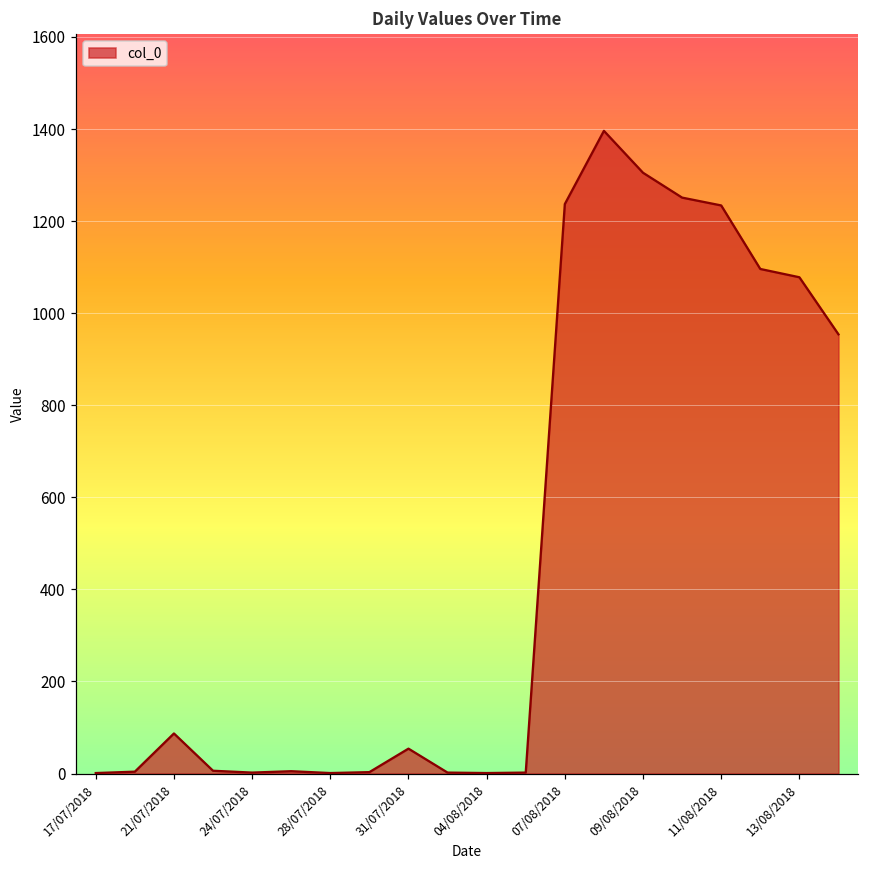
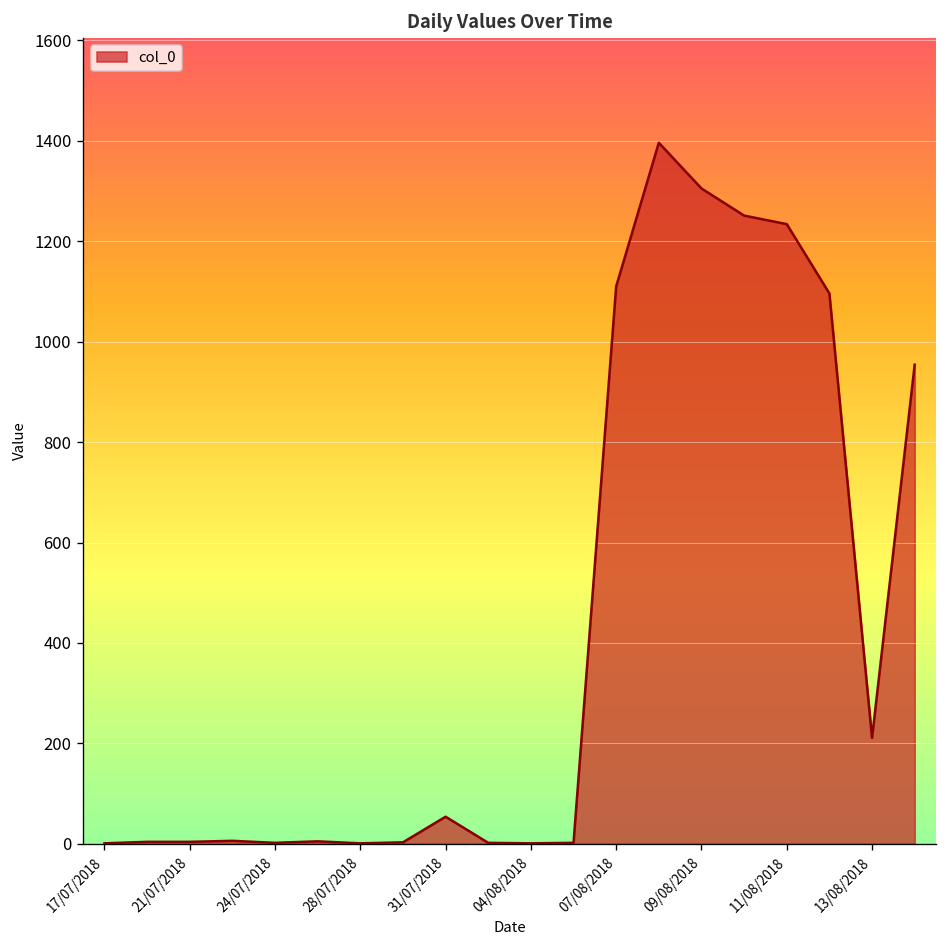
  {
    "17/07/2018": 0,
-   "21/07/2018": 90,
+   "21/07/2018": 0,
    "24/07/2018": 0,
    "28/07/2018": 0,
    "31/07/2018": 50,
    "04/08/2018": 0,
-   "07/08/2018": 1240,
+   "07/08/2018": 1110,
    "09/08/2018": 1310,
    "11/08/2018": 1230,
-   "13/08/2018": 1080
+   "13/08/2018": 210
  }
